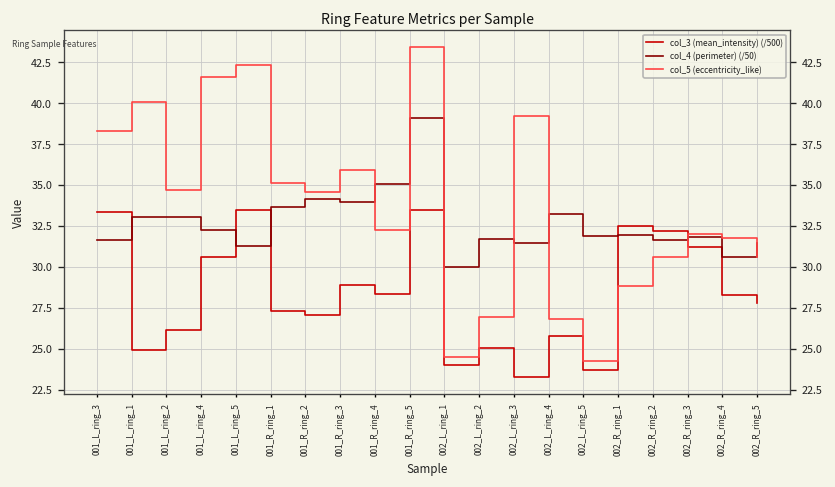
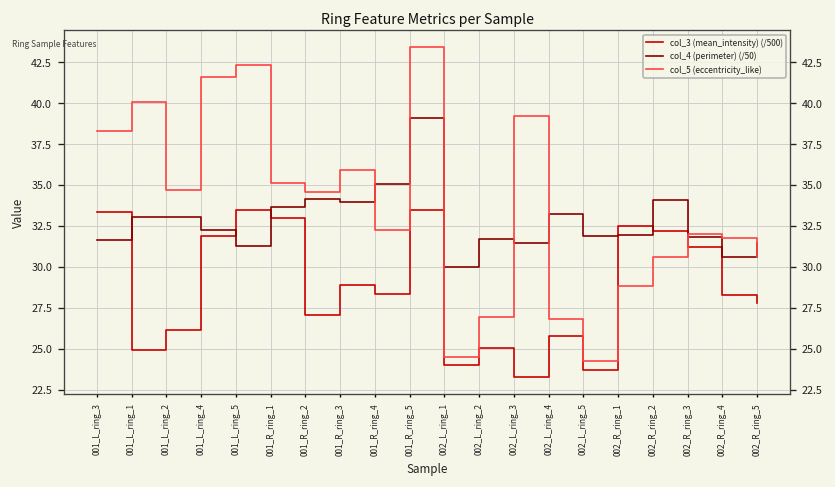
  {
    "col_3 (mean_intensity) (/500)": {
      "001_L_ring_3": 33.4,
      "001_L_ring_1": 24.9,
      "001_L_ring_2": 26.1,
-     "001_L_ring_4": 30.6,
+     "001_L_ring_4": 31.9,
      "001_L_ring_5": 33.5,
-     "001_R_ring_1": 27.3,
+     "001_R_ring_1": 33.0,
      "001_R_ring_2": 27.1,
      "001_R_ring_3": 28.9,
      "001_R_ring_4": 28.4,
      "001_R_ring_5": 33.5,
      "002_L_ring_1": 24.0,
      "002_L_ring_2": 25.0,
      "002_L_ring_3": 23.3,
      "002_L_ring_4": 25.8,
      "002_L_ring_5": 23.7,
      "002_R_ring_1": 32.5,
      "002_R_ring_2": 32.2,
      "002_R_ring_3": 31.2,
      "002_R_ring_4": 28.3,
      "002_R_ring_5": 27.8
    },
    "col_4 (perimeter) (/50)": {
      "001_L_ring_3": 31.6,
      "001_L_ring_1": 33.1,
      "001_L_ring_2": 33.0,
      "001_L_ring_4": 32.2,
      "001_L_ring_5": 31.3,
      "001_R_ring_1": 33.7,
      "001_R_ring_2": 34.1,
      "001_R_ring_3": 33.9,
      "001_R_ring_4": 35.1,
      "001_R_ring_5": 39.1,
      "002_L_ring_1": 30.0,
      "002_L_ring_2": 31.7,
      "002_L_ring_3": 31.4,
      "002_L_ring_4": 33.2,
      "002_L_ring_5": 31.9,
      "002_R_ring_1": 32.0,
-     "002_R_ring_2": 31.6,
+     "002_R_ring_2": 34.1,
      "002_R_ring_4": 30.6,
      "002_R_ring_5": 31.5
    },
    "col_5 (eccentricity_like)": {
      "001_L_ring_3": 38.3,
      "001_L_ring_1": 40.1,
      "001_L_ring_2": 34.7,
      "001_L_ring_4": 41.6,
      "001_L_ring_5": 42.3,
      "001_R_ring_1": 35.1,
      "001_R_ring_2": 34.6,
      "001_R_ring_3": 36.0,
      "001_R_ring_4": 32.3,
      "001_R_ring_5": 43.5,
      "002_L_ring_1": 24.5,
      "002_L_ring_2": 26.9,
      "002_L_ring_3": 39.2,
      "002_L_ring_4": 26.8,
      "002_L_ring_5": 24.3,
      "002_R_ring_1": 28.8,
      "002_R_ring_2": 30.6,
      "002_R_ring_4": 31.8,
      "002_R_ring_5": 30.6
    }
  }
